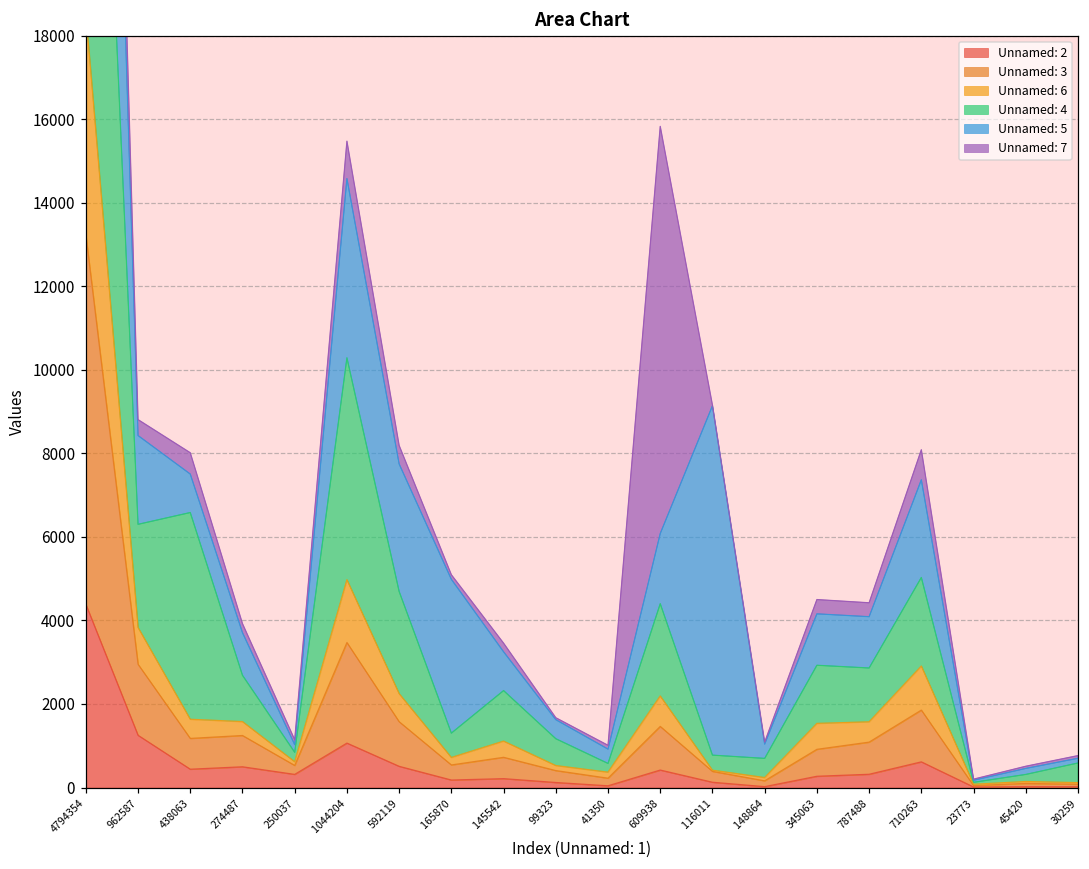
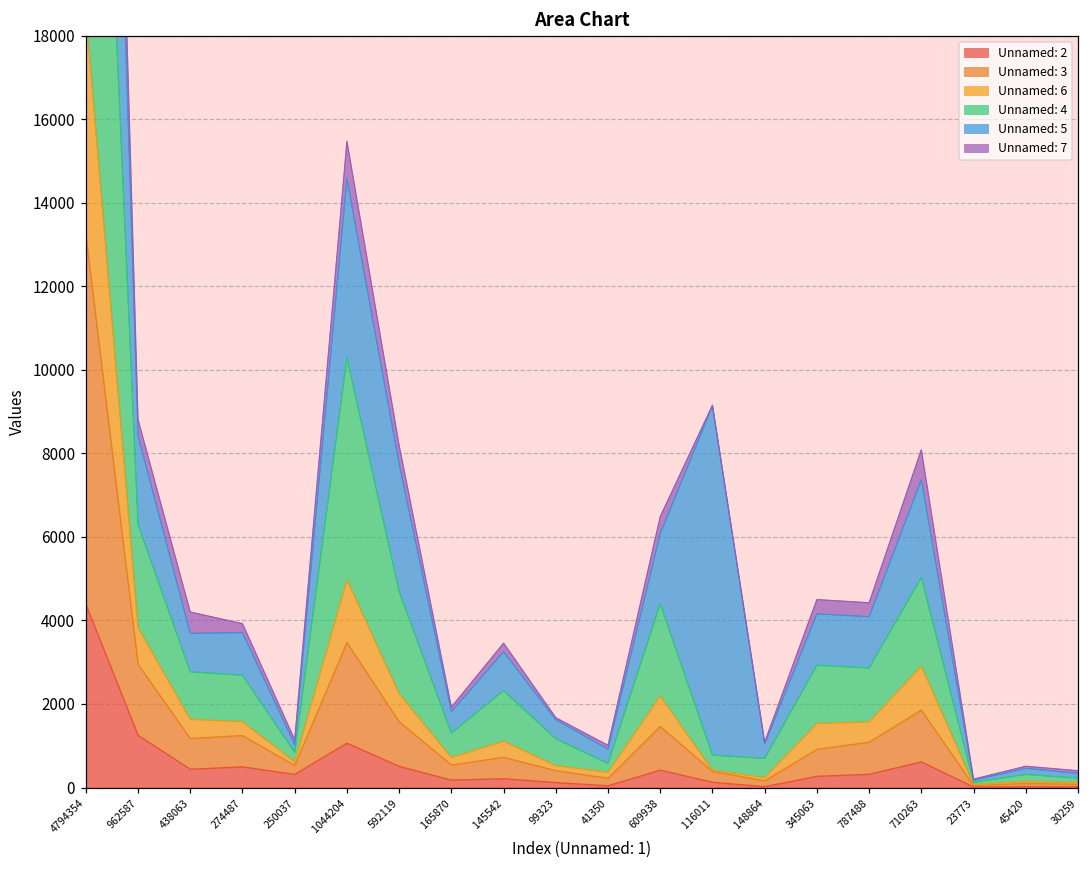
  {
    "Unnamed: 4": {
      "962587": 2500,
-     "438063": 4900,
+     "438063": 1100,
      "274487": 1100,
      "250037": 200,
      "1044204": 5300,
      "592119": 2400,
      "165870": 600,
      "145542": 1200,
      "99323": 600,
      "41350": 200,
      "609938": 2200,
      "116011": 400,
      "148864": 500,
      "345063": 1400,
      "787488": 1300,
      "710263": 2100,
      "45420": 200,
-     "30259": 500
+     "30259": 100
    },
    "Unnamed: 5": {
      "962587": 2100,
      "438063": 900,
      "274487": 1000,
      "250037": 200,
      "1044204": 4300,
      "592119": 3100,
-     "165870": 3700,
+     "165870": 500,
      "145542": 900,
      "41350": 300,
      "609938": 1700,
      "345063": 1200,
      "787488": 1200,
      "710263": 2300
    },
    "Unnamed: 7": {
      "962587": 400,
      "438063": 500,
      "274487": 200,
      "250037": 100,
      "1044204": 900,
      "592119": 400,
      "165870": 100,
      "145542": 200,
      "41350": 100,
-     "609938": 9700,
+     "609938": 400,
      "345063": 300,
      "787488": 300,
      "710263": 700
    }
  }
